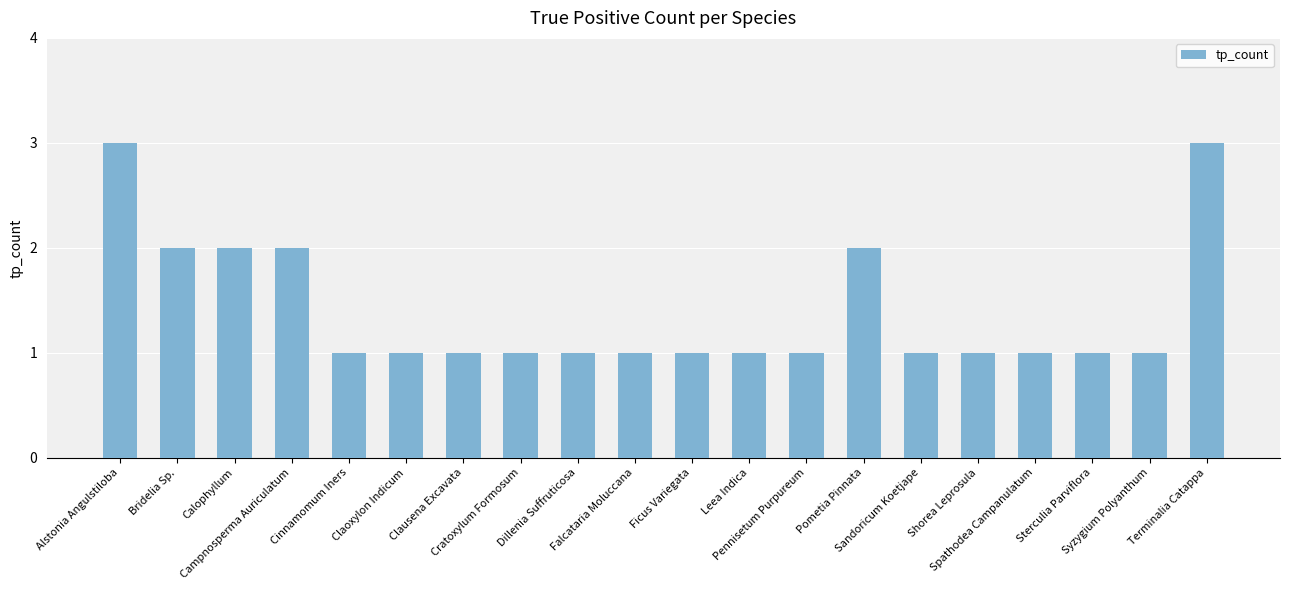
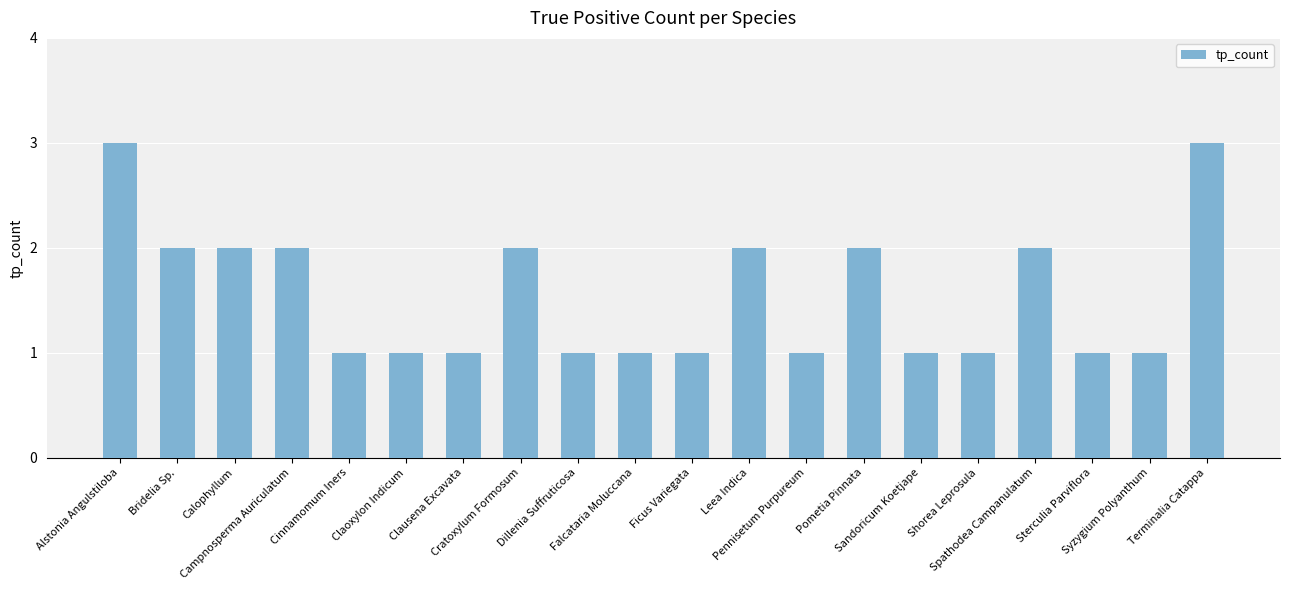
  {
    "Alstonia Angulstiloba": 3,
    "Bridelia Sp.": 2,
    "Calophyllum": 2,
    "Campnosperma Auriculatum": 2,
    "Cinnamomum Iners": 1,
    "Claoxylon Indicum": 1,
    "Clausena Excavata": 1,
-   "Cratoxylum Formosum": 1,
+   "Cratoxylum Formosum": 2,
    "Dillenia Suffruticosa": 1,
    "Falcataria Moluccana": 1,
    "Ficus Variegata": 1,
-   "Leea Indica": 1,
+   "Leea Indica": 2,
    "Pennisetum Purpureum": 1,
    "Pometia Pinnata": 2,
    "Sandoricum Koetjape": 1,
    "Shorea Leprosula": 1,
-   "Spathodea Campanulatum": 1,
+   "Spathodea Campanulatum": 2,
    "Sterculia Parviflora": 1,
    "Syzygium Polyanthum": 1,
    "Terminalia Catappa": 3
  }
